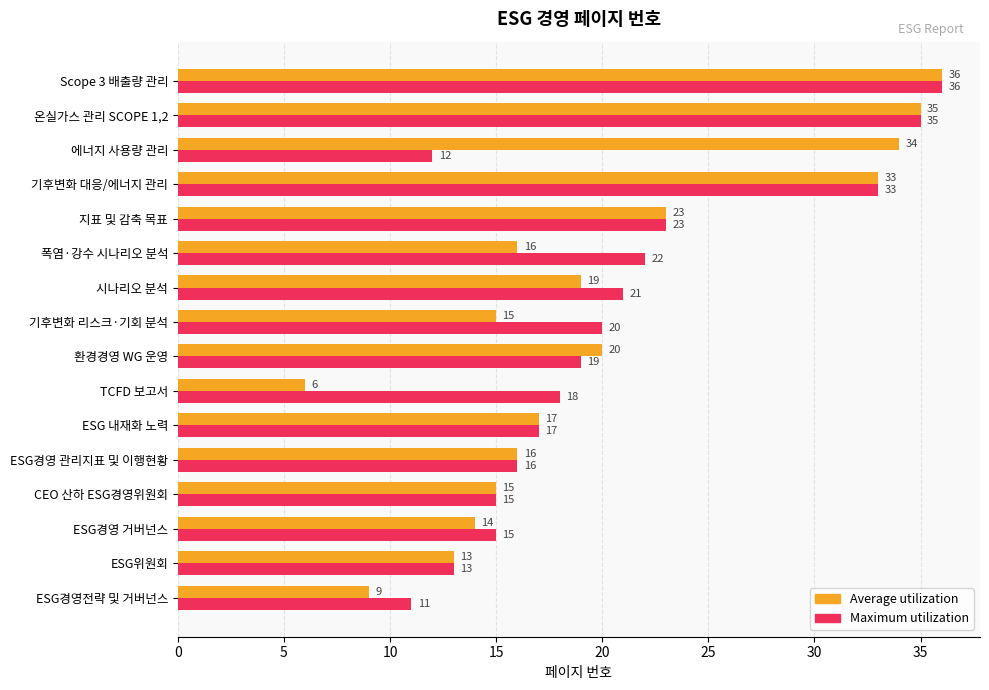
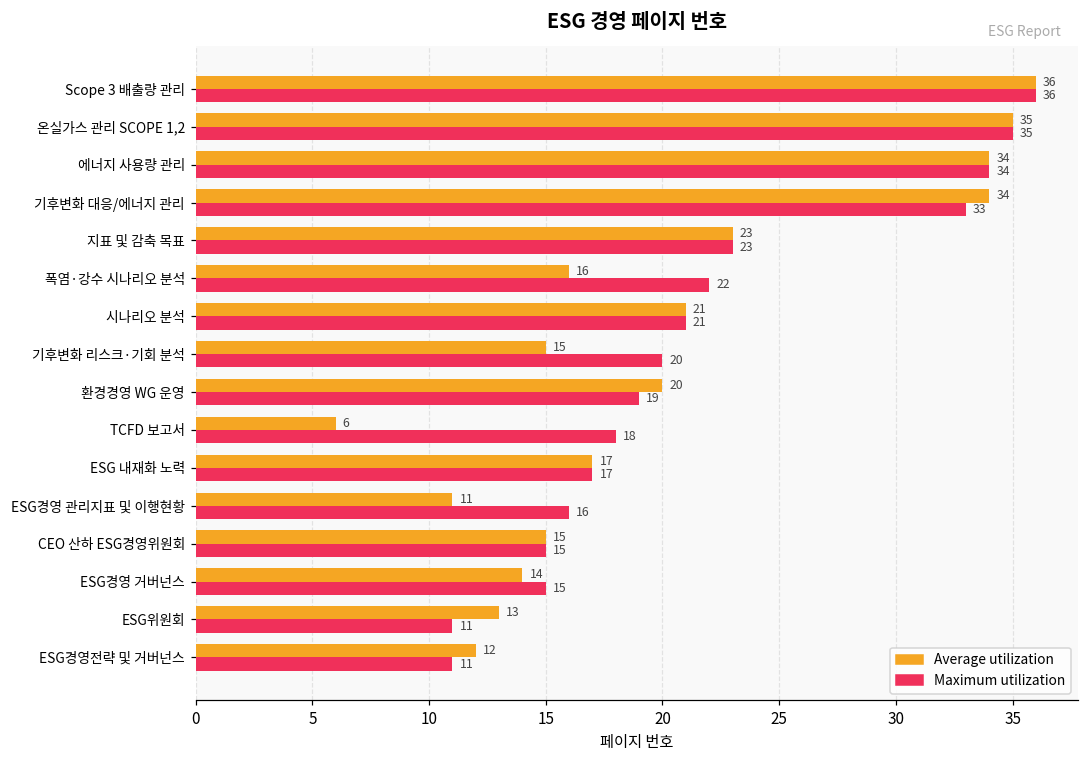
  {
    "Average utilization": {
      "Scope 3 배출량 관리": 36,
      "온실가스 관리 SCOPE 1,2": 35,
      "에너지 사용량 관리": 34,
-     "기후변화 대응/에너지 관리": 33,
+     "기후변화 대응/에너지 관리": 34,
      "지표 및 감축 목표": 23,
      "폭염·강수 시나리오 분석": 16,
-     "시나리오 분석": 19,
+     "시나리오 분석": 21,
      "기후변화 리스크·기회 분석": 15,
      "환경경영 WG 운영": 20,
      "TCFD 보고서": 6,
      "ESG 내재화 노력": 17,
-     "ESG경영 관리지표 및 이행현황": 16,
+     "ESG경영 관리지표 및 이행현황": 11,
      "CEO 산하 ESG경영위원회": 15,
      "ESG경영 거버넌스": 14,
      "ESG위원회": 13,
-     "ESG경영전략 및 거버넌스": 9
+     "ESG경영전략 및 거버넌스": 12
    },
    "Maximum utilization": {
      "Scope 3 배출량 관리": 36,
      "온실가스 관리 SCOPE 1,2": 35,
-     "에너지 사용량 관리": 12,
+     "에너지 사용량 관리": 34,
      "기후변화 대응/에너지 관리": 33,
      "지표 및 감축 목표": 23,
      "폭염·강수 시나리오 분석": 22,
      "시나리오 분석": 21,
      "기후변화 리스크·기회 분석": 20,
      "환경경영 WG 운영": 19,
      "TCFD 보고서": 18,
      "ESG 내재화 노력": 17,
      "ESG경영 관리지표 및 이행현황": 16,
      "CEO 산하 ESG경영위원회": 15,
      "ESG경영 거버넌스": 15,
-     "ESG위원회": 13,
+     "ESG위원회": 11,
      "ESG경영전략 및 거버넌스": 11
    }
  }
